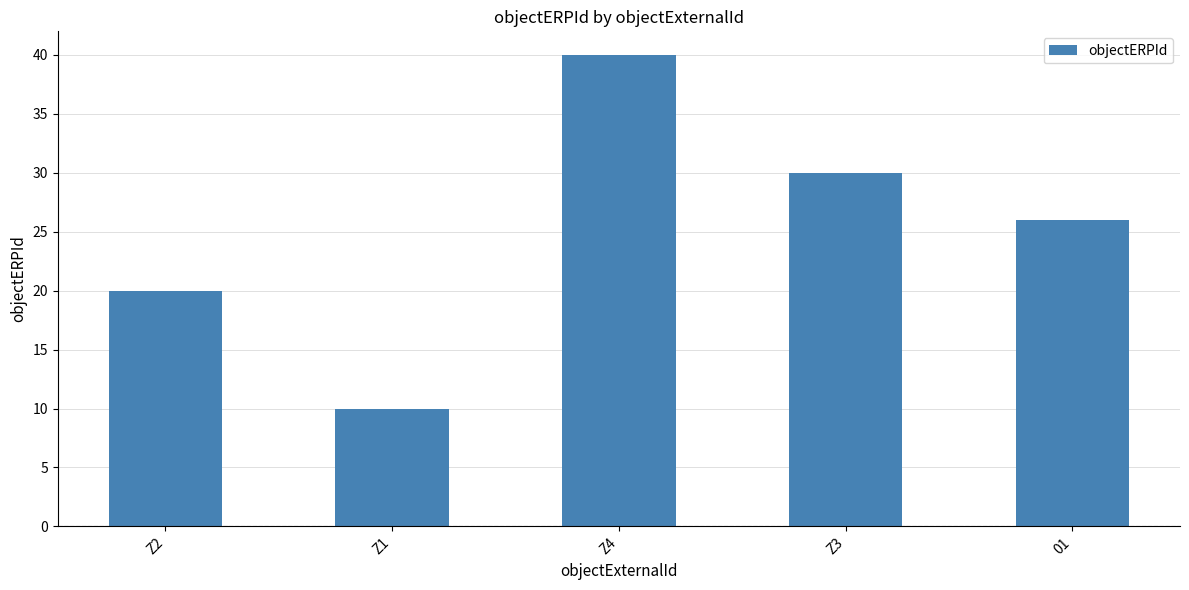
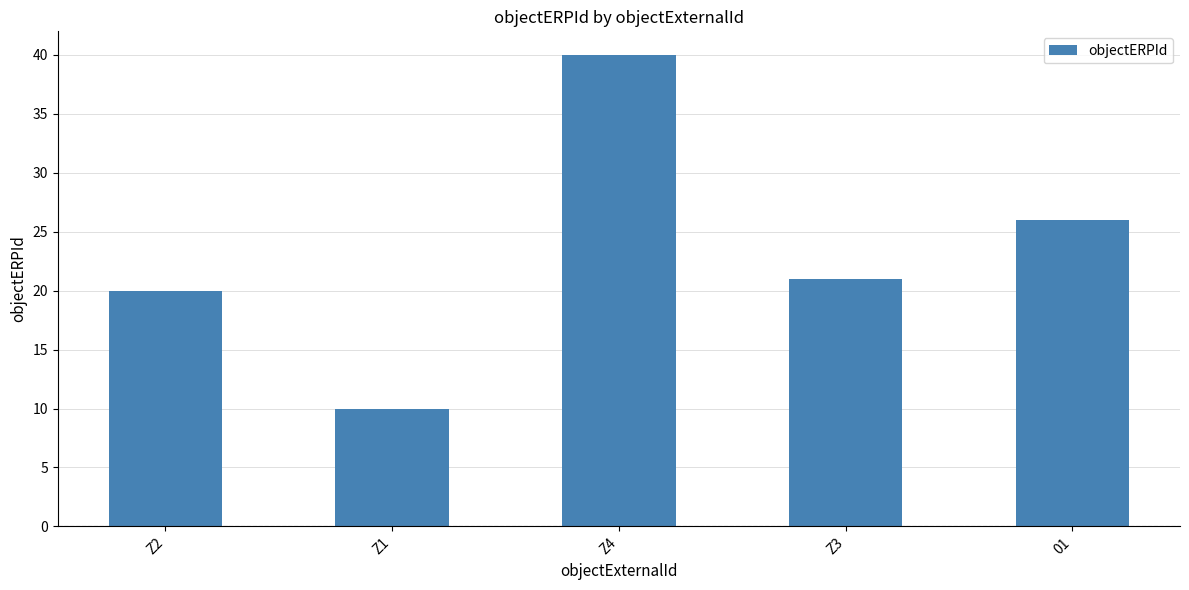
  {
    "Z2": 20,
    "Z1": 10,
    "Z4": 40,
-   "Z3": 30,
+   "Z3": 21,
    "01": 26
  }
